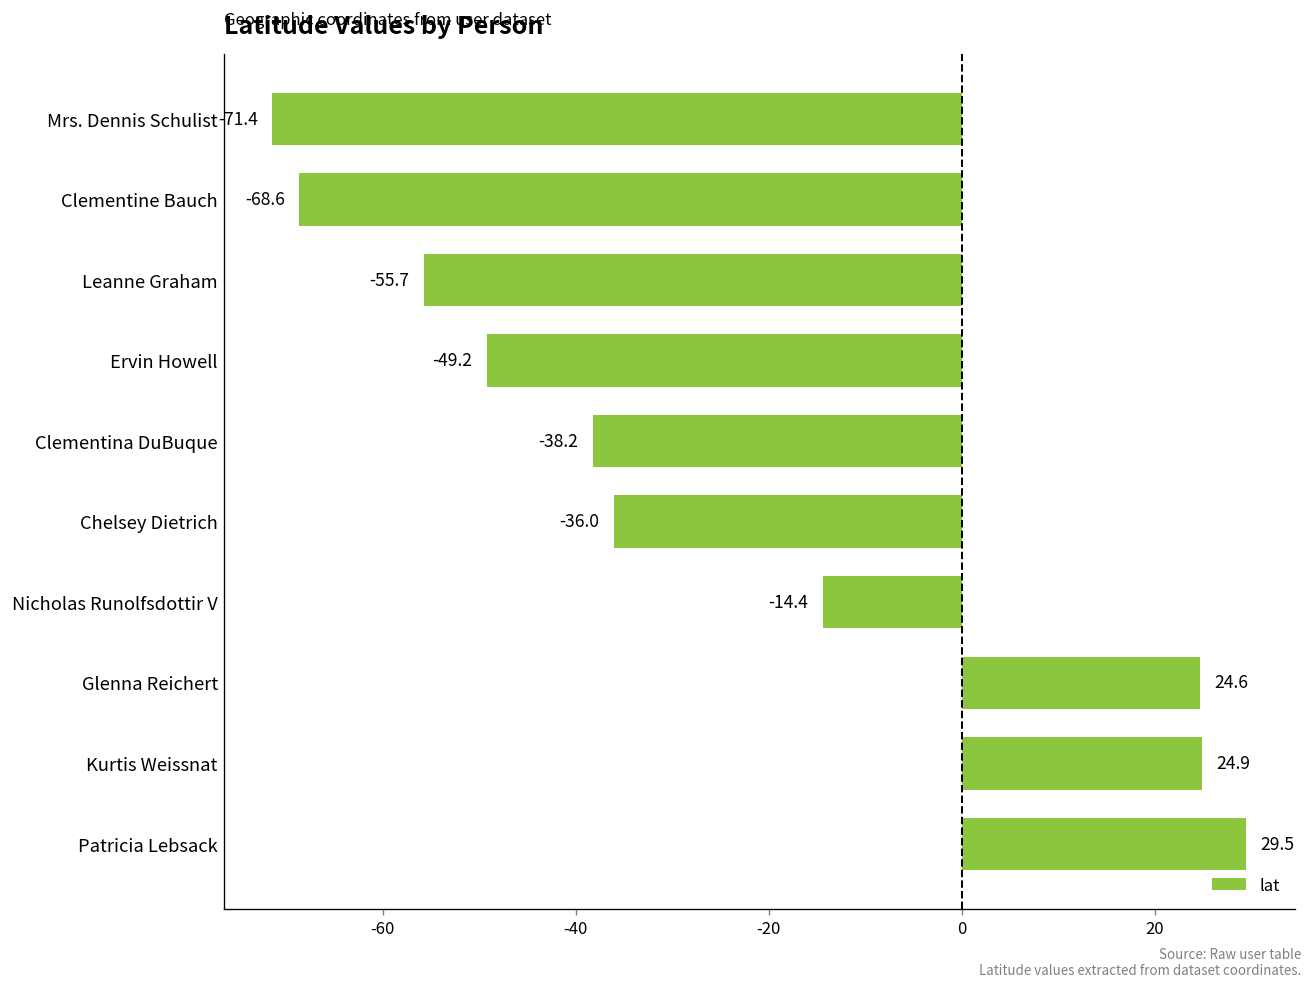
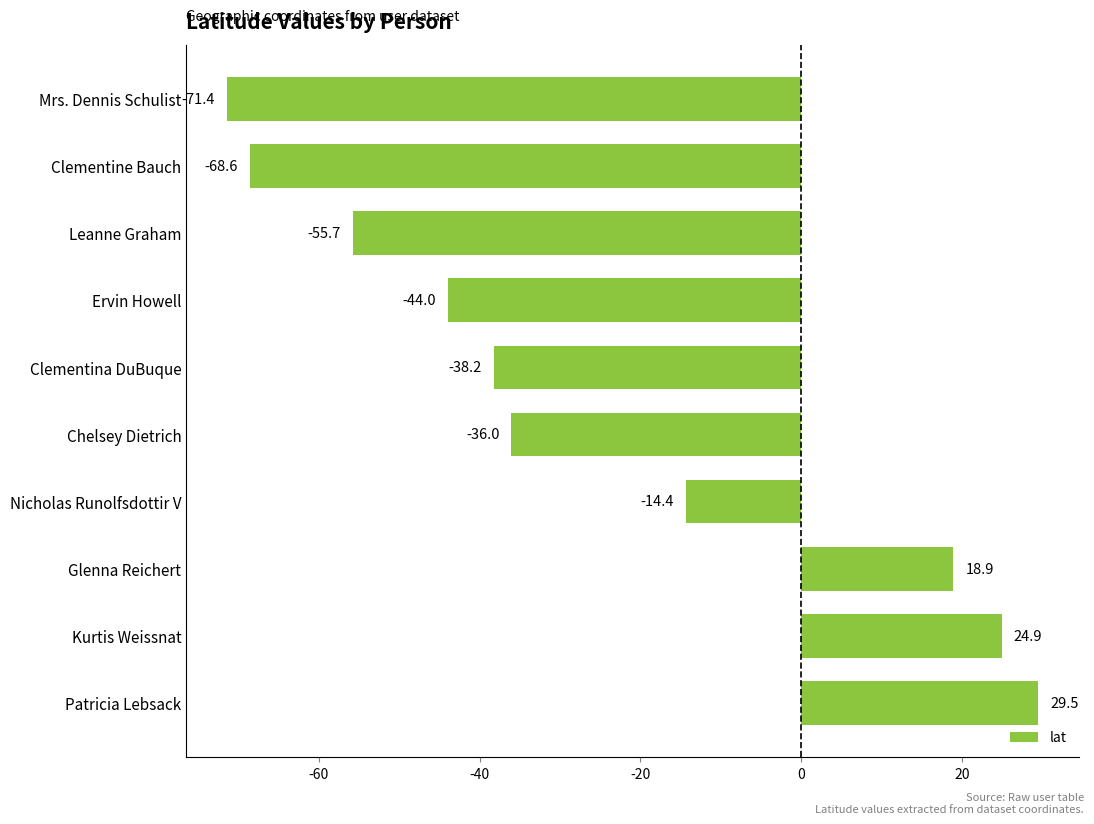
  {
    "Mrs. Dennis Schulist": -71.4,
    "Clementine Bauch": -68.6,
    "Leanne Graham": -55.7,
-   "Ervin Howell": -49.2,
+   "Ervin Howell": -44.0,
    "Clementina DuBuque": -38.2,
    "Chelsey Dietrich": -36.0,
    "Nicholas Runolfsdottir V": -14.4,
-   "Glenna Reichert": 24.6,
+   "Glenna Reichert": 18.9,
    "Kurtis Weissnat": 24.9,
    "Patricia Lebsack": 29.5
  }
